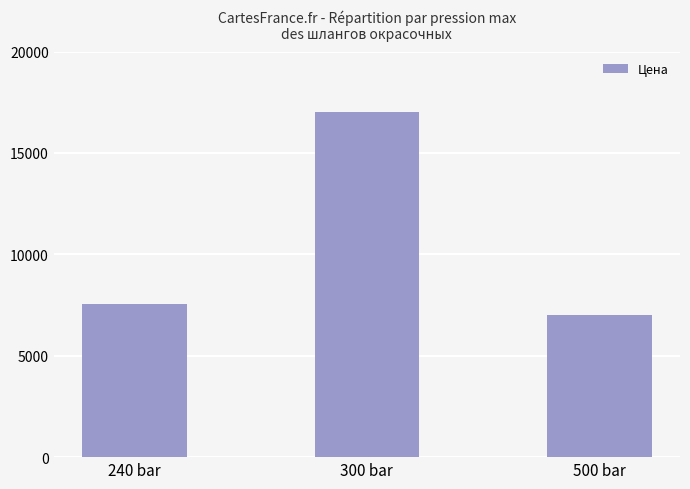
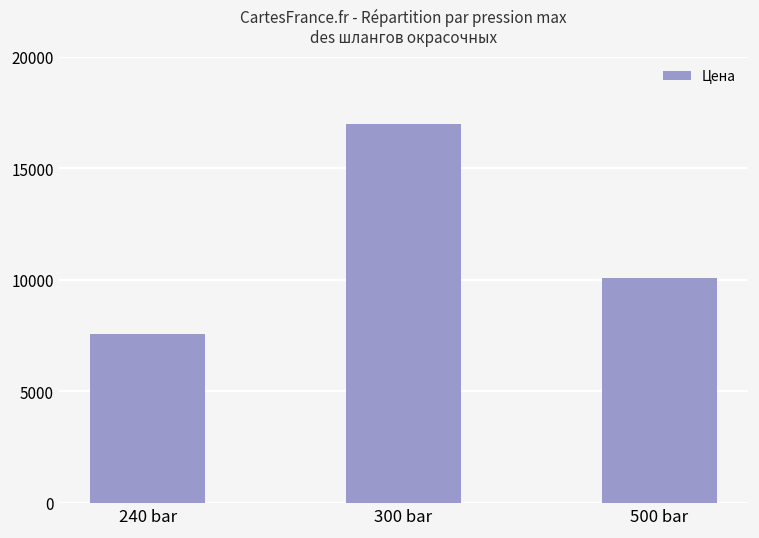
  {
    "240 bar": 7600,
    "300 bar": 17000,
-   "500 bar": 7000
+   "500 bar": 10100
  }
